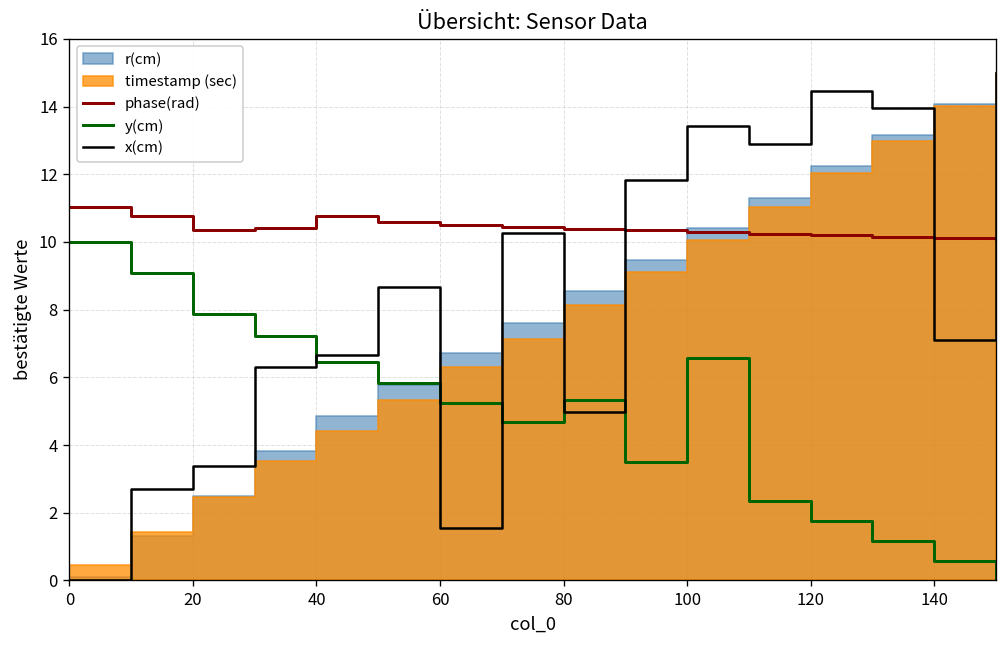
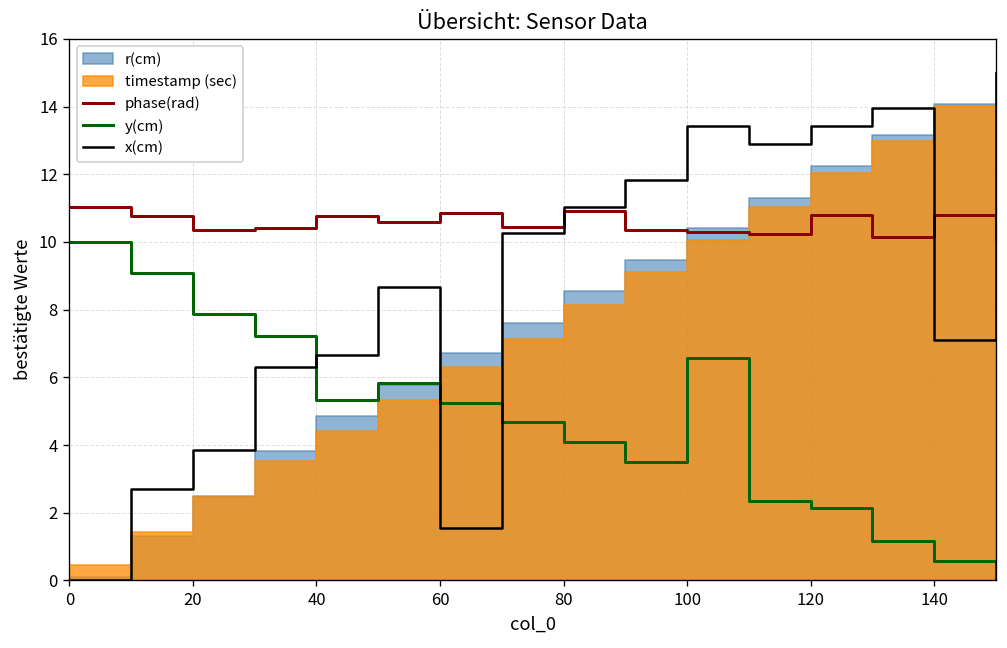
  {
    "phase(rad)": {
      "0": 11.0,
      "20": 10.4,
      "40": 10.8,
-     "60": 10.5,
-     "80": 10.4,
+     "60": 10.9,
+     "80": 10.9,
      "100": 10.3,
-     "120": 10.2,
-     "140": 10.1
+     "120": 10.8,
+     "140": 10.8
    },
    "y(cm)": {
      "0": 10.0,
      "20": 7.9,
-     "40": 6.5,
-     "80": 5.3,
+     "40": 5.3,
+     "80": 4.1,
      "100": 6.6,
-     "120": 1.8,
+     "120": 2.2,
      "140": 0.6
    },
    "x(cm)": {
      "0": 0.0,
-     "20": 3.4,
+     "20": 3.8,
      "40": 6.7,
      "60": 1.6,
-     "80": 5.0,
+     "80": 11.0,
      "100": 13.4,
-     "120": 14.5,
+     "120": 13.4,
      "140": 7.1
    }
  }
